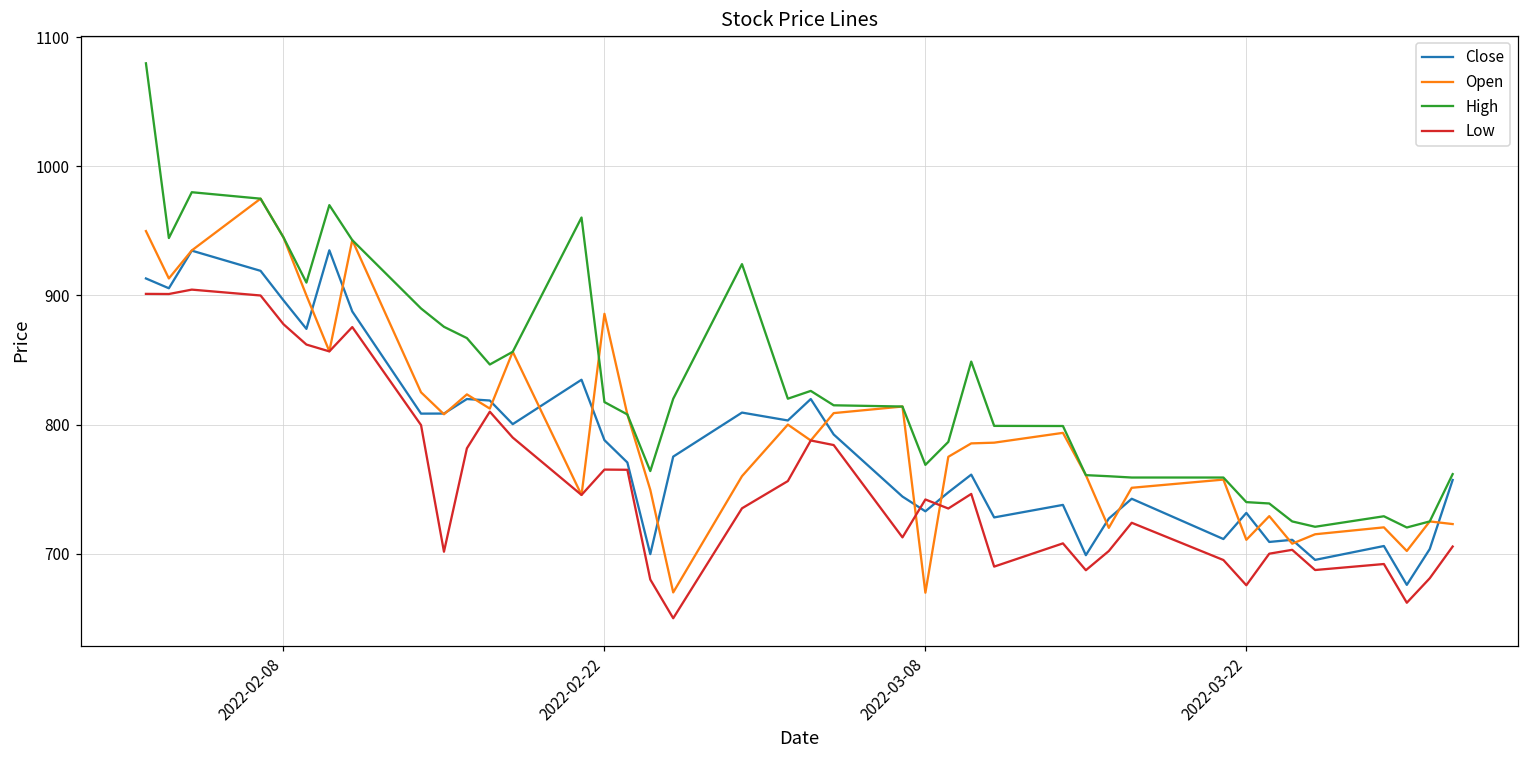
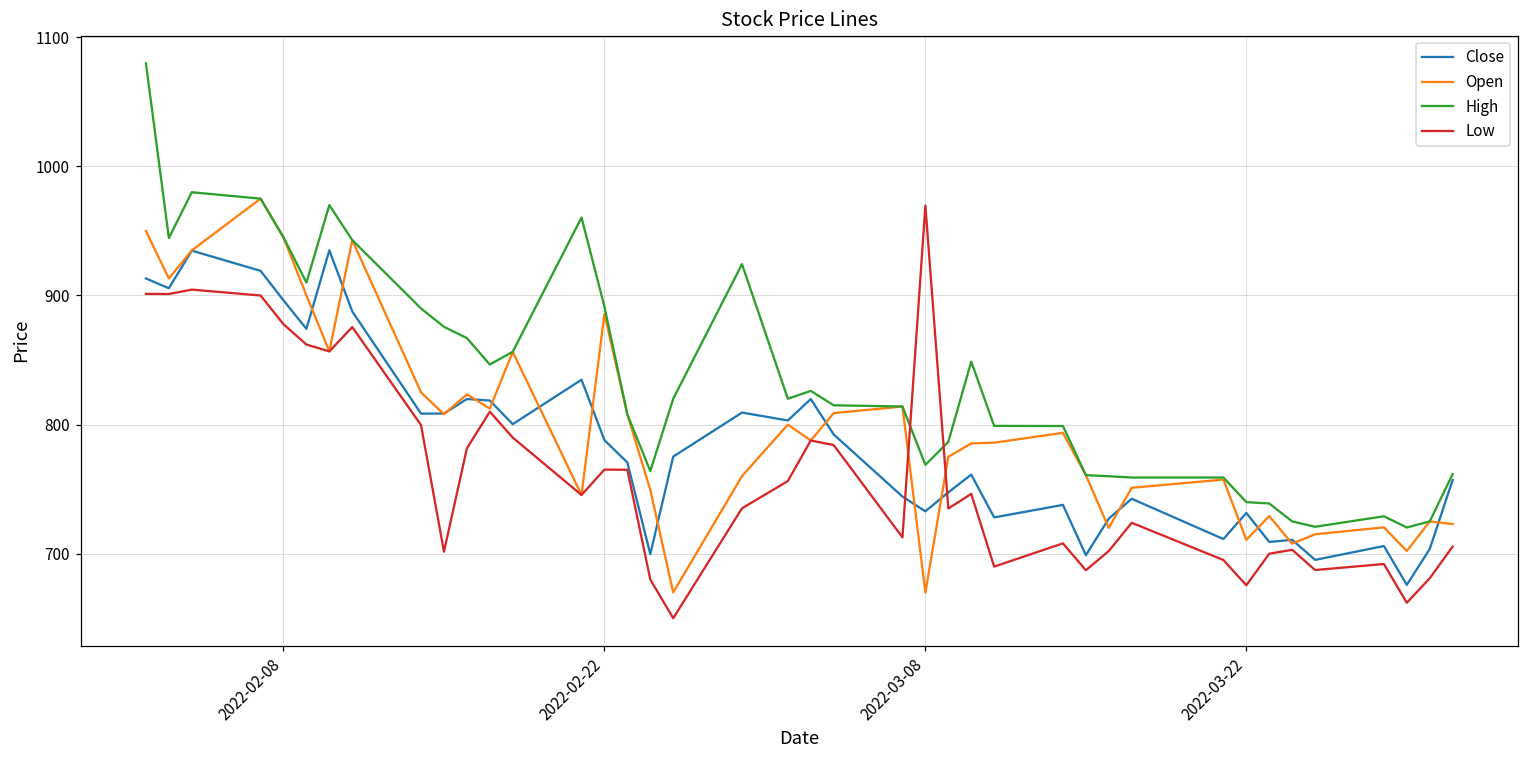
  {
    "Close": {
      "2022-02-08": 896,
      "2022-02-22": 788,
      "2022-03-08": 733,
      "2022-03-22": 732
    },
    "Open": {
      "2022-02-22": 886,
      "2022-03-08": 670,
      "2022-03-22": 711
    },
    "High": {
-     "2022-02-22": 817,
+     "2022-02-22": 891,
      "2022-03-08": 769,
      "2022-03-22": 740
    },
    "Low": {
      "2022-02-08": 878,
      "2022-02-22": 765,
-     "2022-03-08": 742,
+     "2022-03-08": 970,
      "2022-03-22": 676
    }
  }
